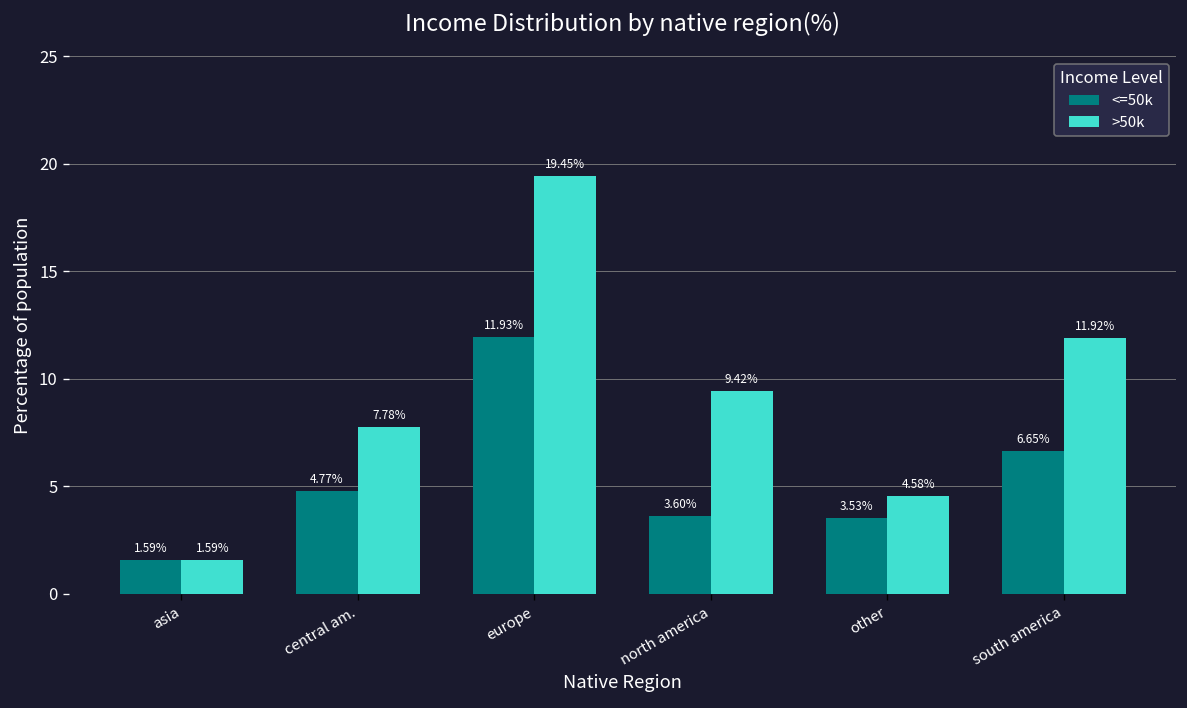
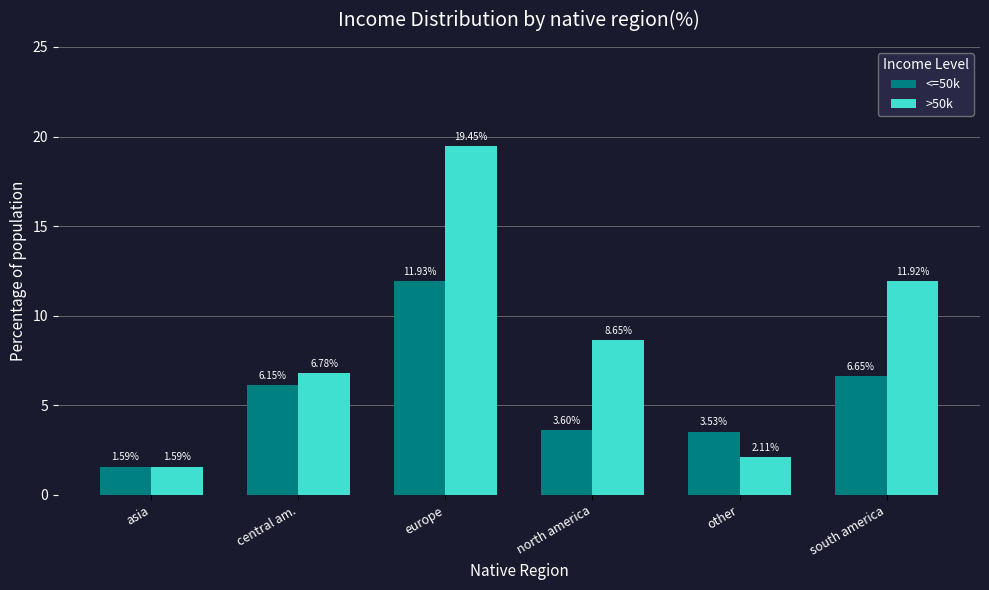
  {
    "<=50k": {
      "asia": "1.59%",
-     "central am.": "4.77%",
+     "central am.": "6.15%",
      "europe": "11.93%",
      "north america": "3.60%",
      "other": "3.53%",
      "south america": "6.65%"
    },
    ">50k": {
      "asia": "1.59%",
-     "central am.": "7.78%",
+     "central am.": "6.78%",
      "europe": "19.45%",
-     "north america": "9.42%",
-     "other": "4.58%",
+     "north america": "8.65%",
+     "other": "2.11%",
      "south america": "11.92%"
    }
  }
